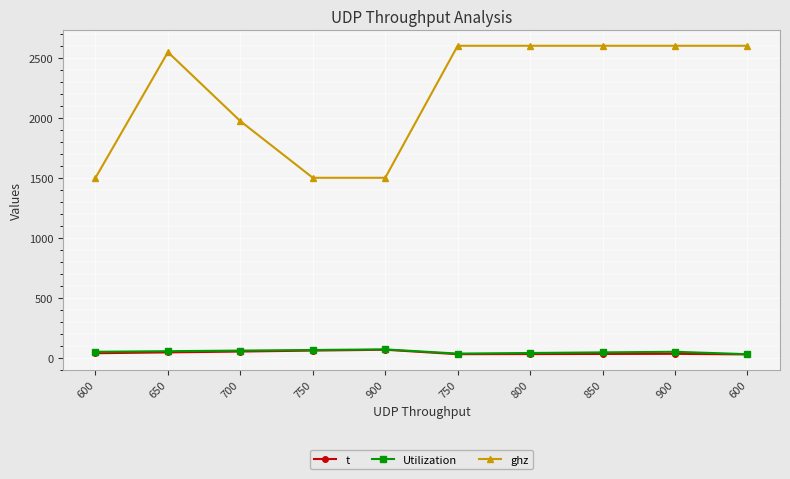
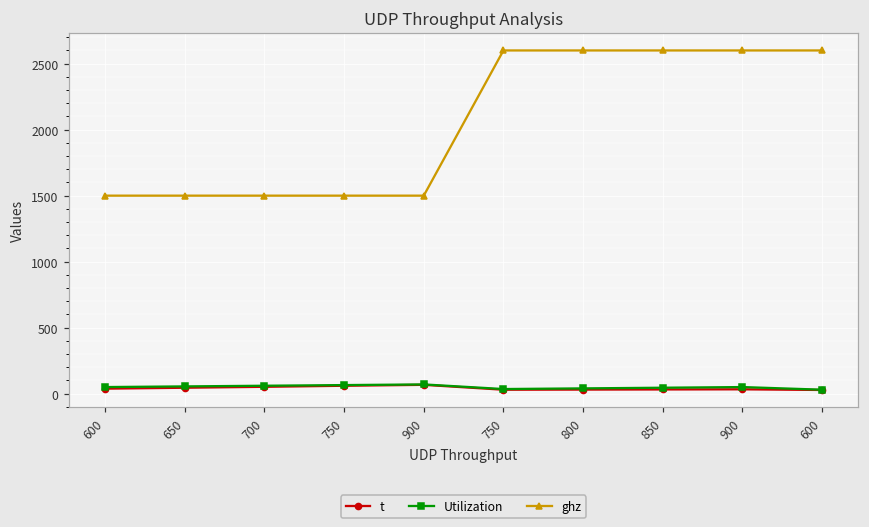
  {
    "ghz": {
-     "650": 2550,
-     "700": 1970,
+     "650": 1500,
+     "700": 1500,
      "800": 2600,
      "850": 2600
    }
  }
